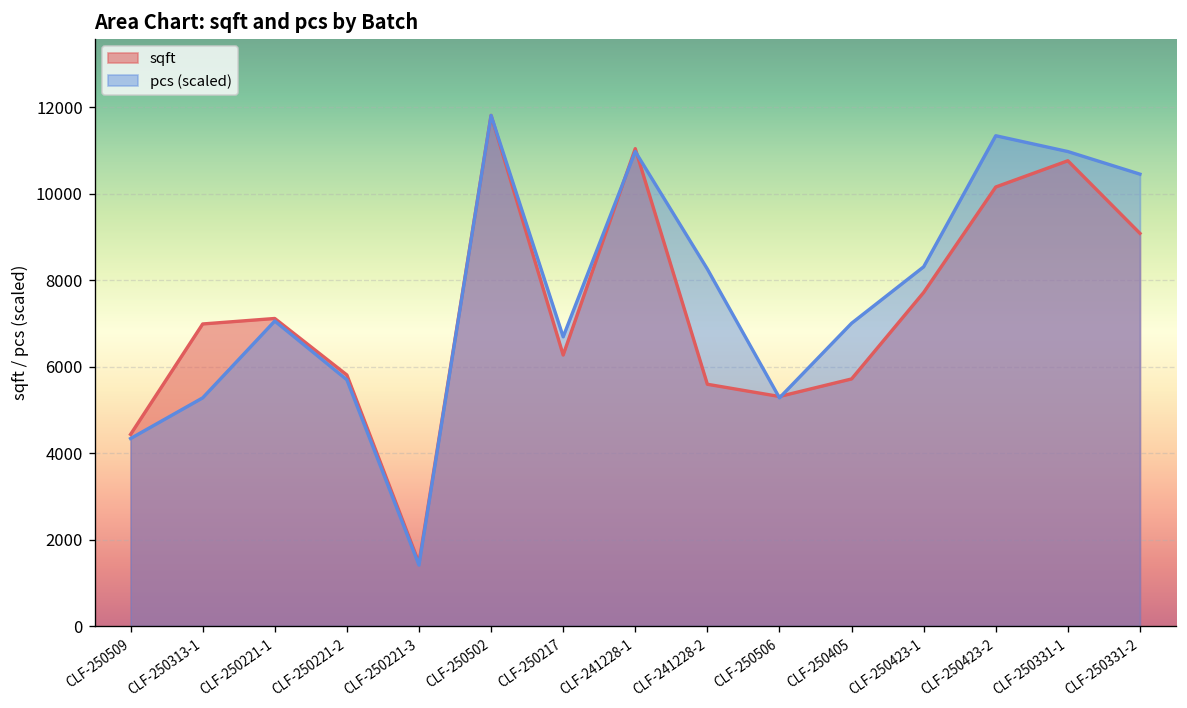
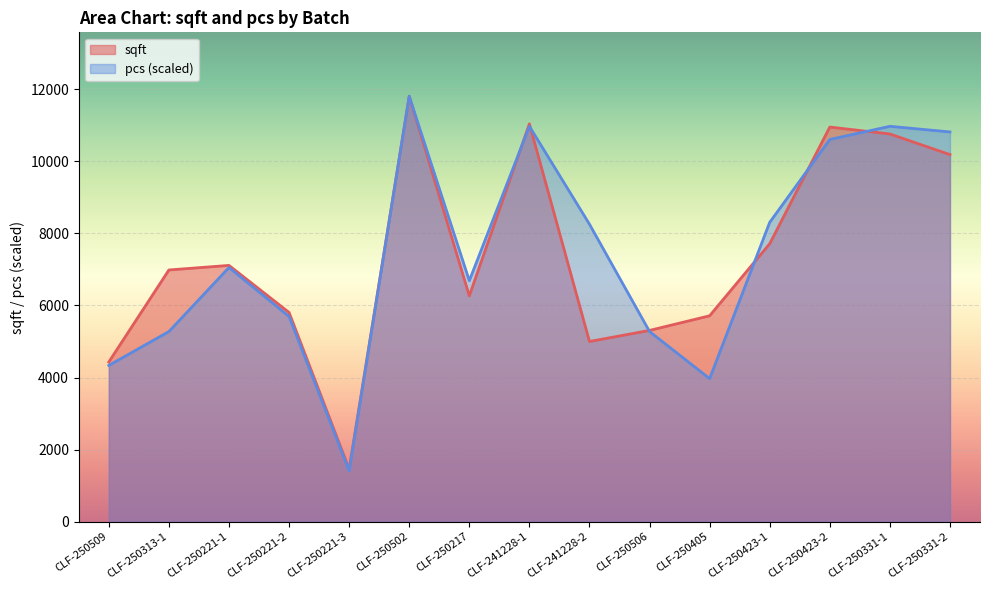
  {
    "sqft": {
      "CLF-250509": 4400,
      "CLF-250313-1": 7000,
      "CLF-250221-2": 5800,
      "CLF-250217": 6300,
-     "CLF-241228-2": 5600,
+     "CLF-241228-2": 5000,
      "CLF-250405": 5700,
      "CLF-250423-1": 7700,
-     "CLF-250423-2": 10200,
+     "CLF-250423-2": 11000,
      "CLF-250331-1": 10800,
-     "CLF-250331-2": 9100
+     "CLF-250331-2": 10200
    },
    "pcs (scaled)": {
      "CLF-250509": 4300,
      "CLF-250313-1": 5300,
      "CLF-250221-2": 5700,
      "CLF-250217": 6700,
      "CLF-241228-2": 8300,
-     "CLF-250405": 7000,
+     "CLF-250405": 4000,
      "CLF-250423-1": 8300,
-     "CLF-250423-2": 11300,
+     "CLF-250423-2": 10600,
      "CLF-250331-1": 11000,
-     "CLF-250331-2": 10400
+     "CLF-250331-2": 10800
    }
  }
